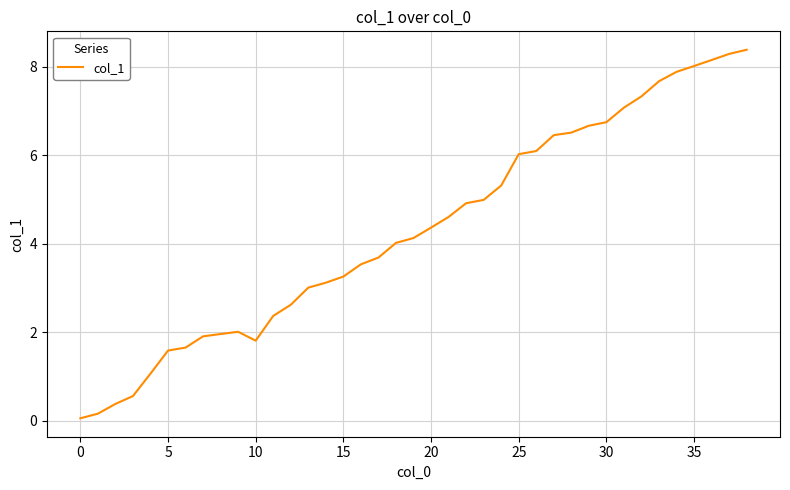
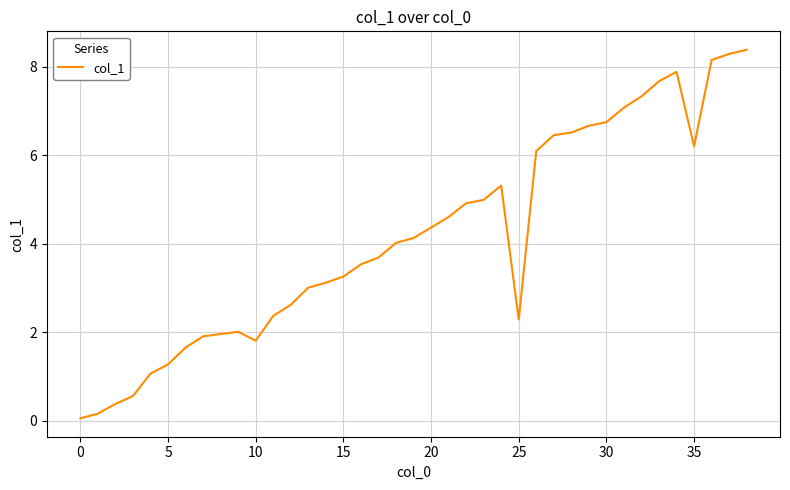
  {
    "0": 0.1,
-   "5": 1.6,
+   "5": 1.3,
    "10": 1.8,
    "15": 3.3,
    "20": 4.4,
-   "25": 6.0,
+   "25": 2.3,
    "30": 6.7,
-   "35": 8.0
+   "35": 6.2
  }
